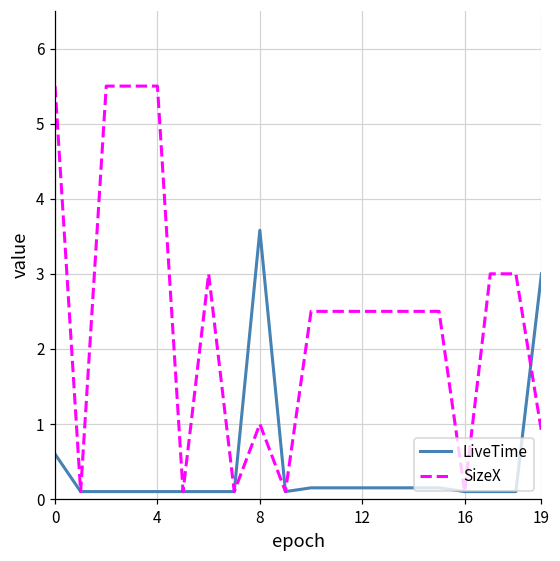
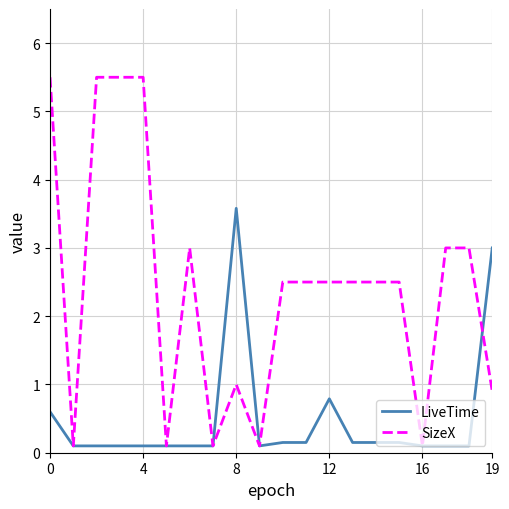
  {
    "LiveTime": {
      "0": 0.6,
      "4": 0.1,
      "8": 3.6,
-     "12": 0.2,
+     "12": 0.8,
      "19": 3.0
    },
    "SizeX": {
      "0": 5.5,
      "4": 5.5,
      "8": 1.0,
      "12": 2.5,
      "19": 0.9
    }
  }
